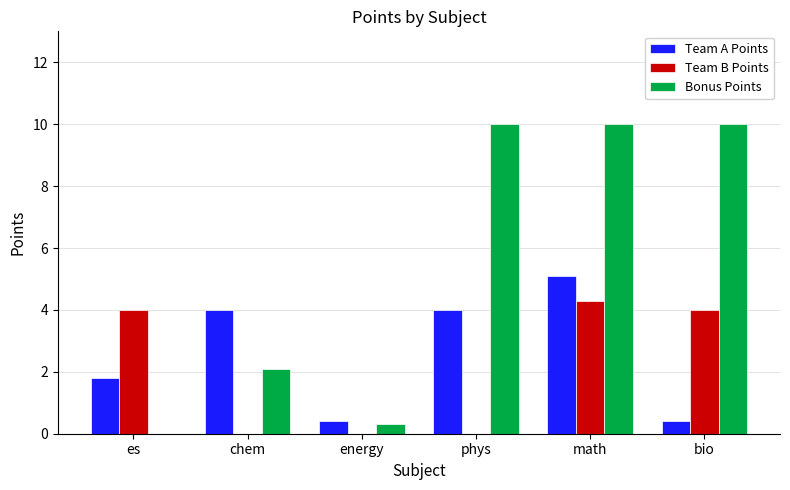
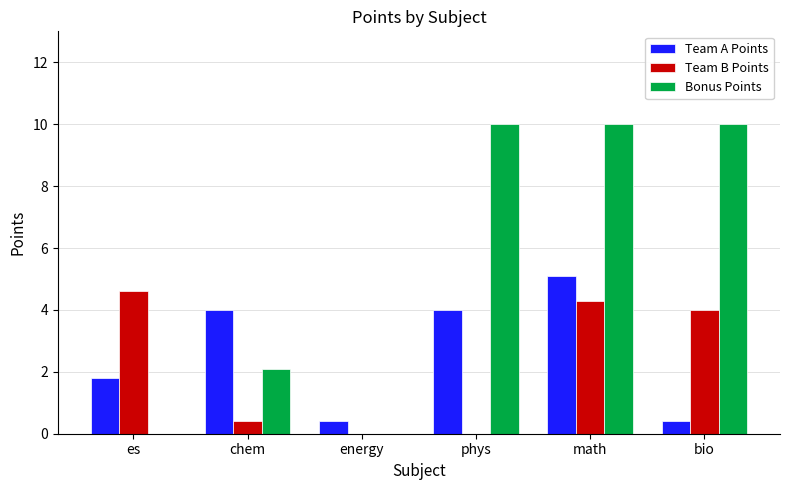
  {
    "Team A Points": {
      "es": 1.8,
      "chem": 4.0,
      "energy": 0.4,
      "phys": 4.0,
      "math": 5.1,
      "bio": 0.4
    },
    "Team B Points": {
-     "es": 4.0,
-     "chem": 0.0,
+     "es": 4.6,
+     "chem": 0.4,
      "energy": 0.0,
      "phys": 0.0,
      "math": 4.3,
      "bio": 4.0
    },
    "Bonus Points": {
      "es": 0.0,
      "chem": 2.1,
-     "energy": 0.3,
+     "energy": 0.0,
      "phys": 10.0,
      "math": 10.0,
      "bio": 10.0
    }
  }
